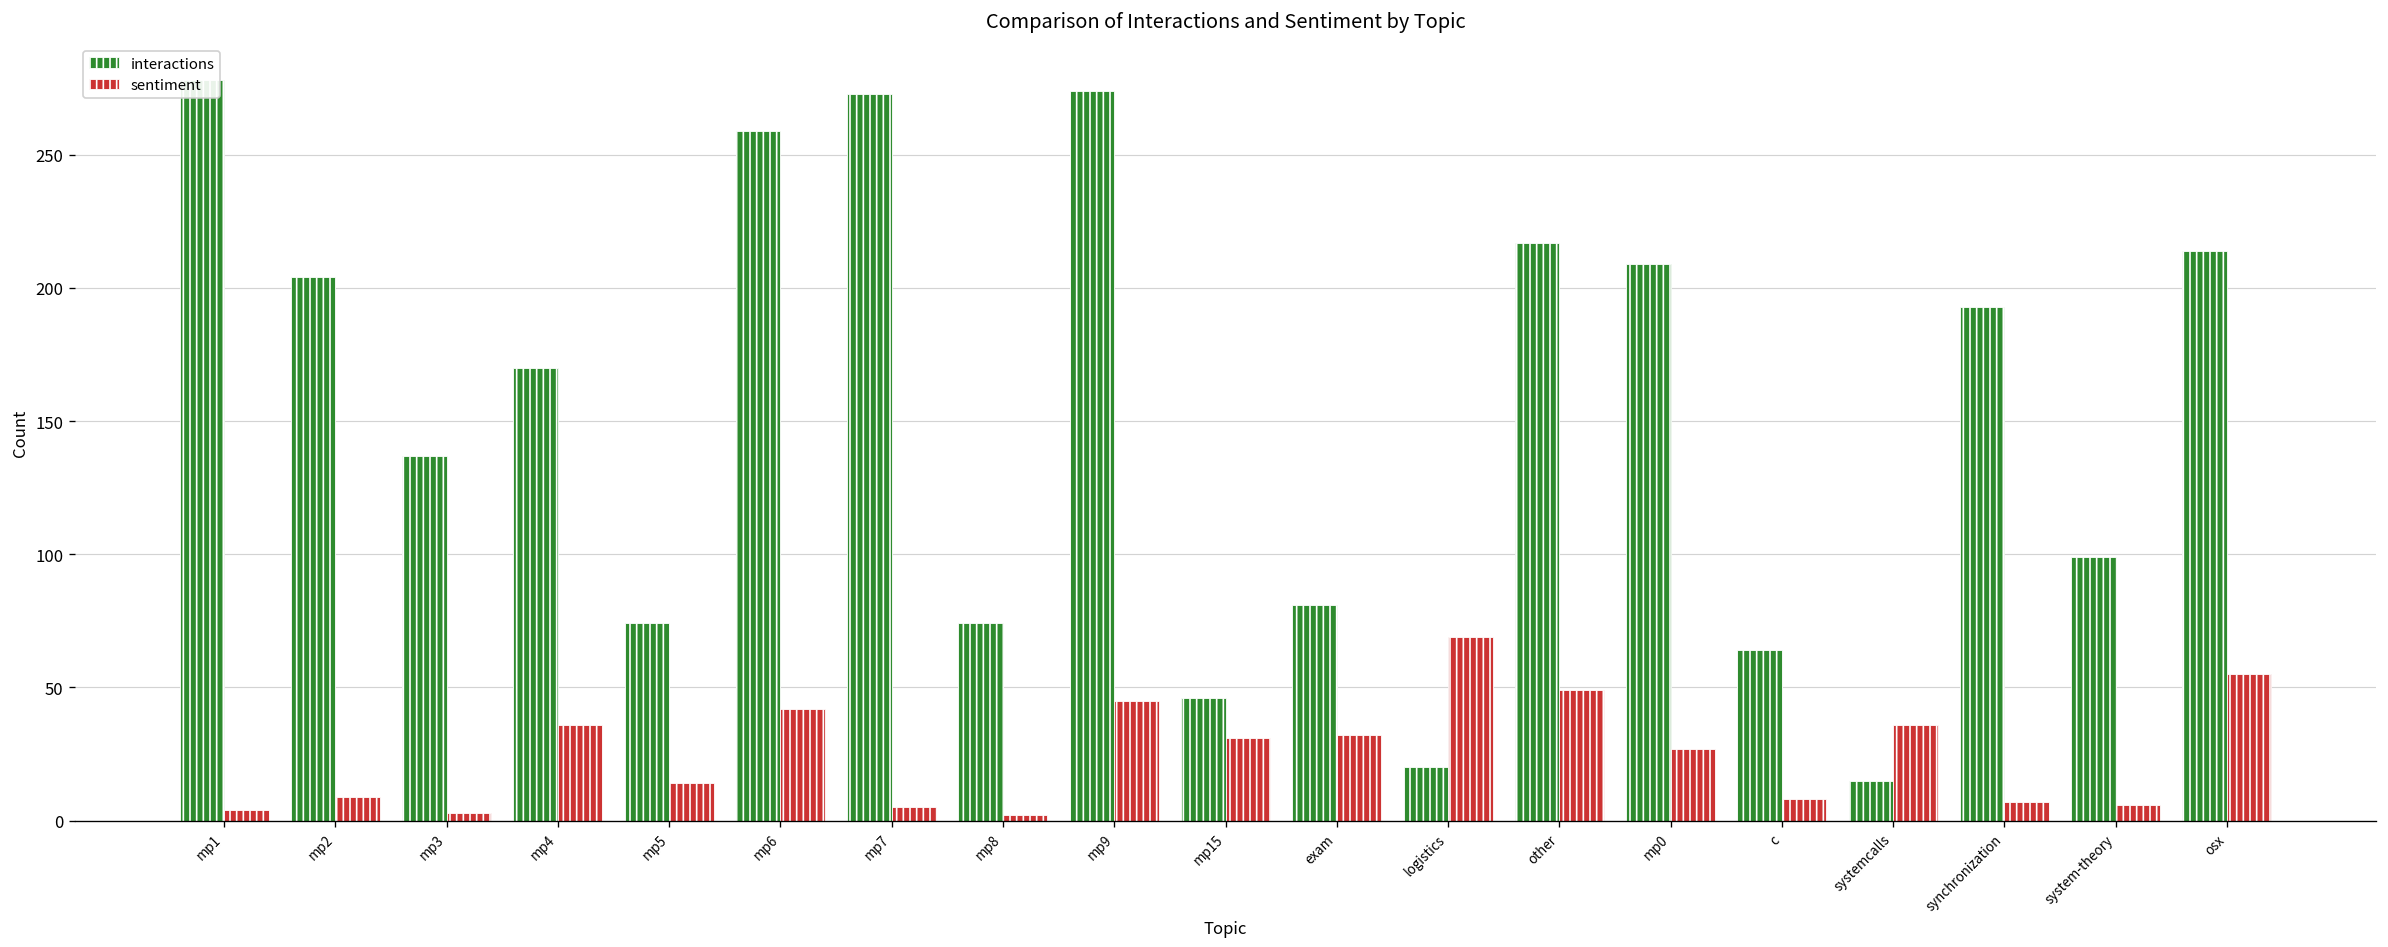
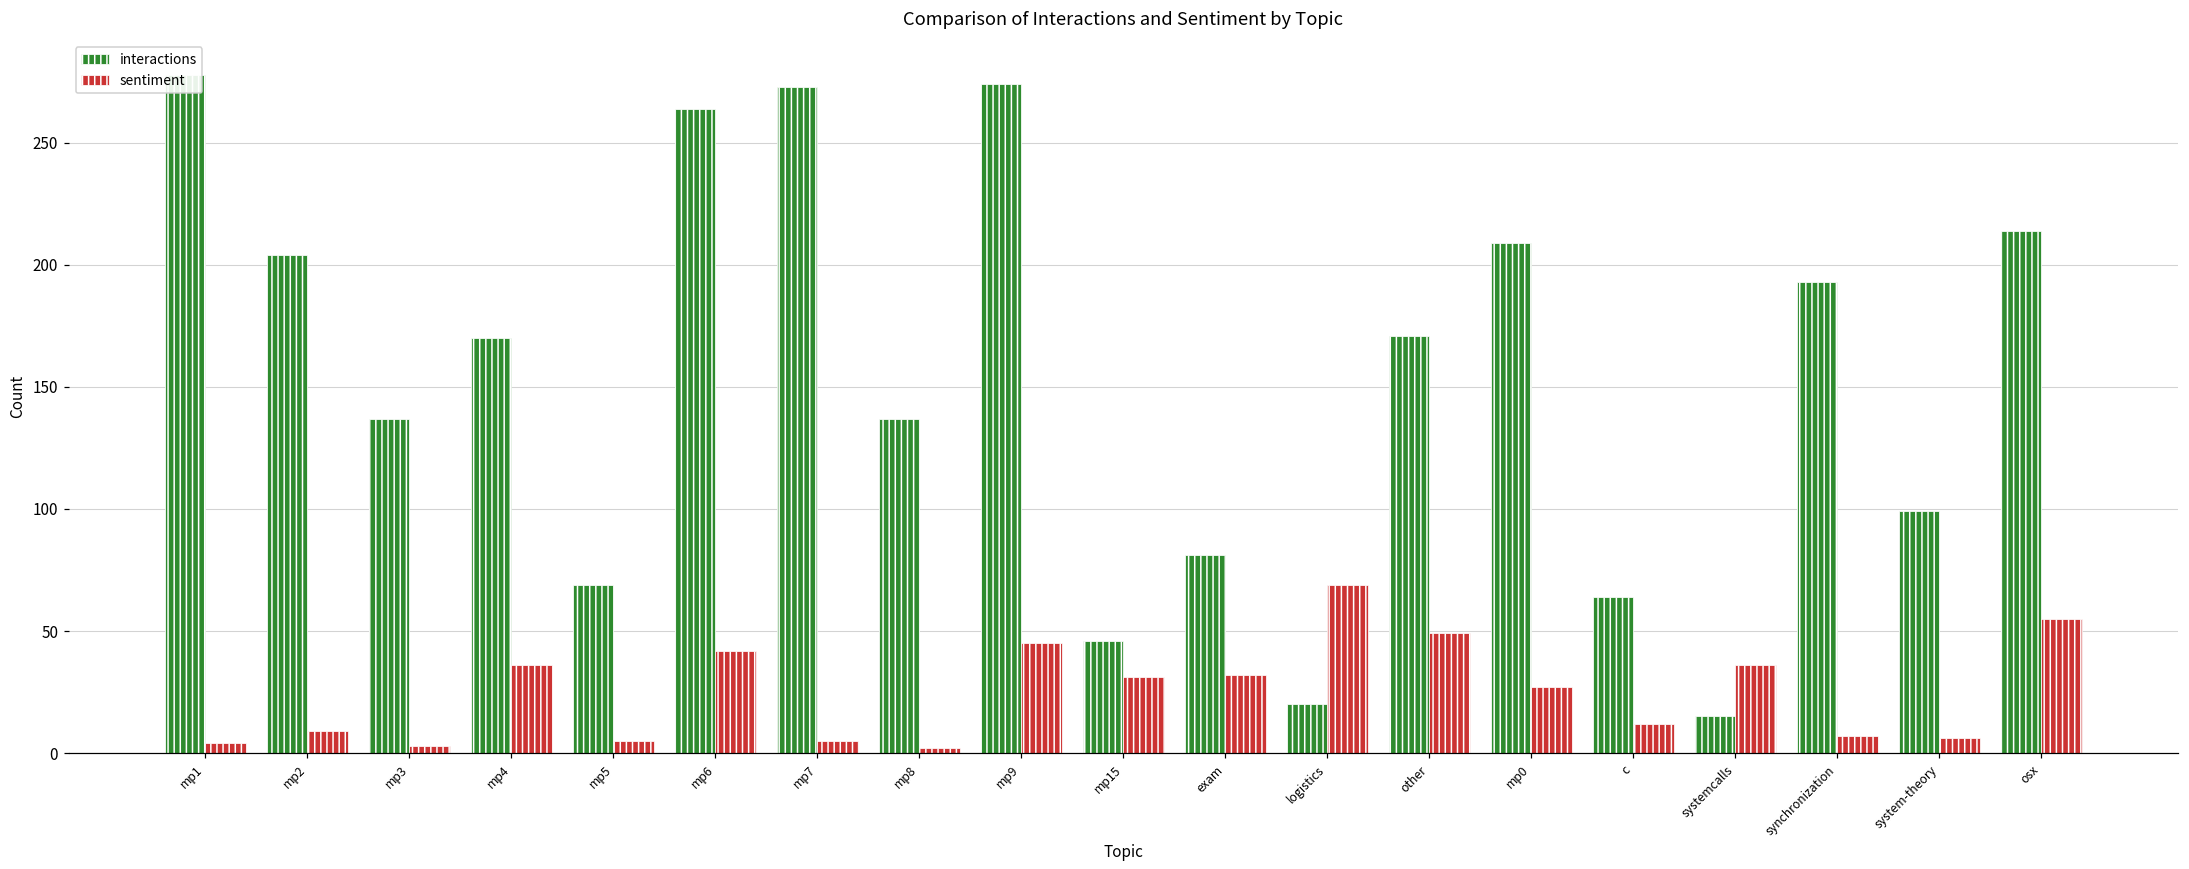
  {
    "interactions": {
      "mp2": 204,
      "mp3": 137,
      "mp4": 170,
-     "mp5": 74,
-     "mp6": 259,
+     "mp5": 69,
+     "mp6": 264,
      "mp7": 273,
-     "mp8": 74,
+     "mp8": 137,
      "mp9": 274,
      "mp15": 46,
      "exam": 81,
      "logistics": 20,
-     "other": 217,
+     "other": 171,
      "mp0": 209,
      "c": 64,
      "systemcalls": 15,
      "synchronization": 193,
      "system-theory": 99,
      "osx": 214
    },
    "sentiment": {
      "mp1": 4,
      "mp2": 9,
      "mp3": 3,
      "mp4": 36,
-     "mp5": 14,
+     "mp5": 5,
      "mp6": 42,
      "mp7": 5,
      "mp8": 2,
      "mp9": 45,
      "mp15": 31,
      "exam": 32,
      "logistics": 69,
      "other": 49,
      "mp0": 27,
-     "c": 8,
+     "c": 12,
      "systemcalls": 36,
      "synchronization": 7,
      "system-theory": 6,
      "osx": 55
    }
  }
